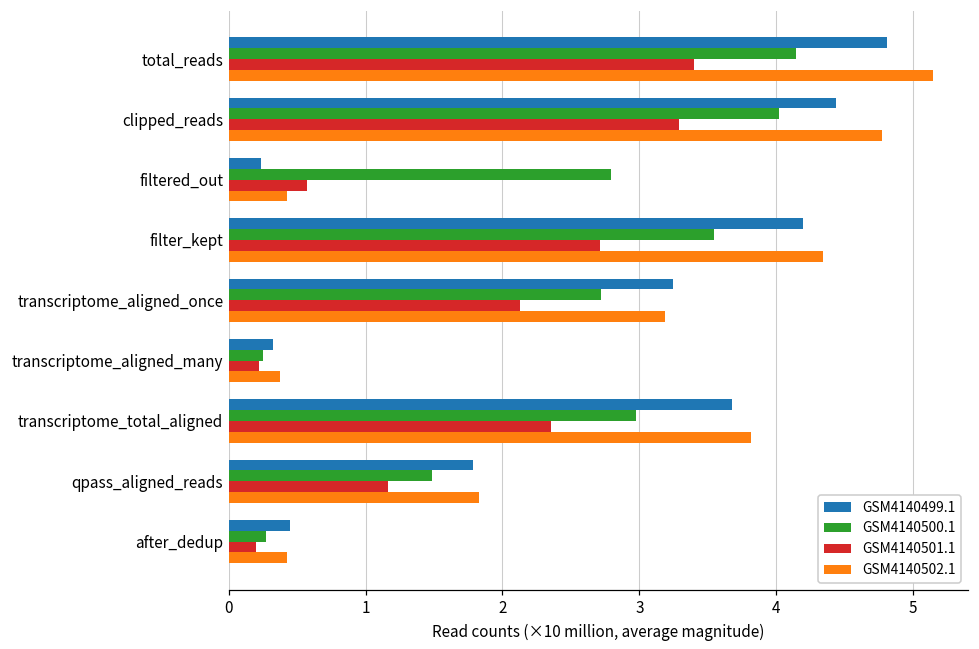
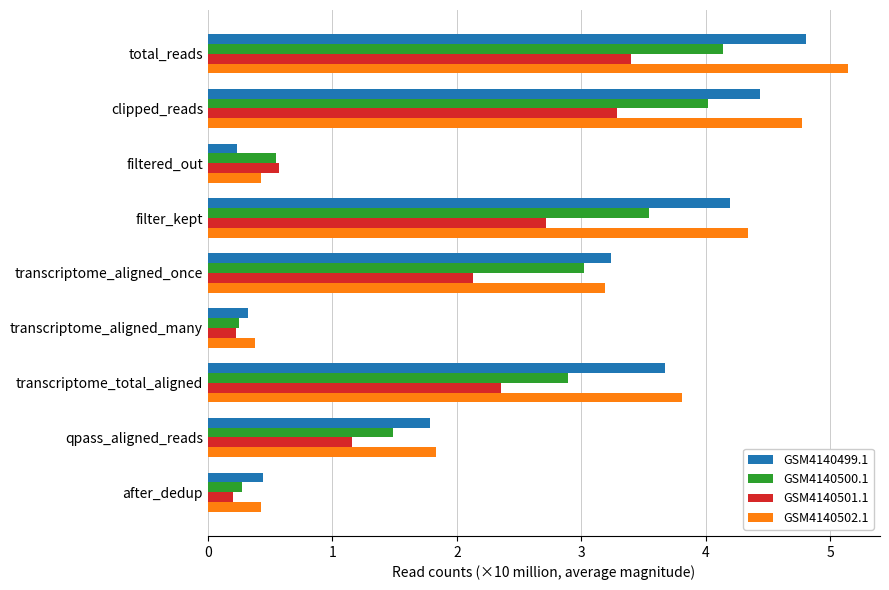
  {
    "GSM4140499.1": {
      "total_reads": 4.81,
      "clipped_reads": 4.44,
      "filtered_out": 0.24,
      "filter_kept": 4.20,
      "transcriptome_aligned_once": 3.24,
      "transcriptome_aligned_many": 0.32,
      "transcriptome_total_aligned": 3.67,
      "qpass_aligned_reads": 1.79,
      "after_dedup": 0.45
    },
    "GSM4140500.1": {
      "total_reads": 4.14,
      "clipped_reads": 4.02,
-     "filtered_out": 2.79,
+     "filtered_out": 0.54,
      "filter_kept": 3.54,
-     "transcriptome_aligned_once": 2.72,
+     "transcriptome_aligned_once": 3.02,
      "transcriptome_aligned_many": 0.25,
-     "transcriptome_total_aligned": 2.97,
+     "transcriptome_total_aligned": 2.90,
      "qpass_aligned_reads": 1.49,
      "after_dedup": 0.27
    },
    "GSM4140501.1": {
      "total_reads": 3.40,
      "clipped_reads": 3.29,
      "filtered_out": 0.57,
      "filter_kept": 2.71,
      "transcriptome_aligned_once": 2.13,
      "transcriptome_aligned_many": 0.22,
      "transcriptome_total_aligned": 2.35,
      "qpass_aligned_reads": 1.16,
      "after_dedup": 0.20
    },
    "GSM4140502.1": {
      "total_reads": 5.14,
      "clipped_reads": 4.77,
      "filtered_out": 0.43,
      "filter_kept": 4.34,
      "transcriptome_aligned_once": 3.19,
      "transcriptome_aligned_many": 0.38,
      "transcriptome_total_aligned": 3.81,
      "qpass_aligned_reads": 1.83,
      "after_dedup": 0.43
    }
  }
